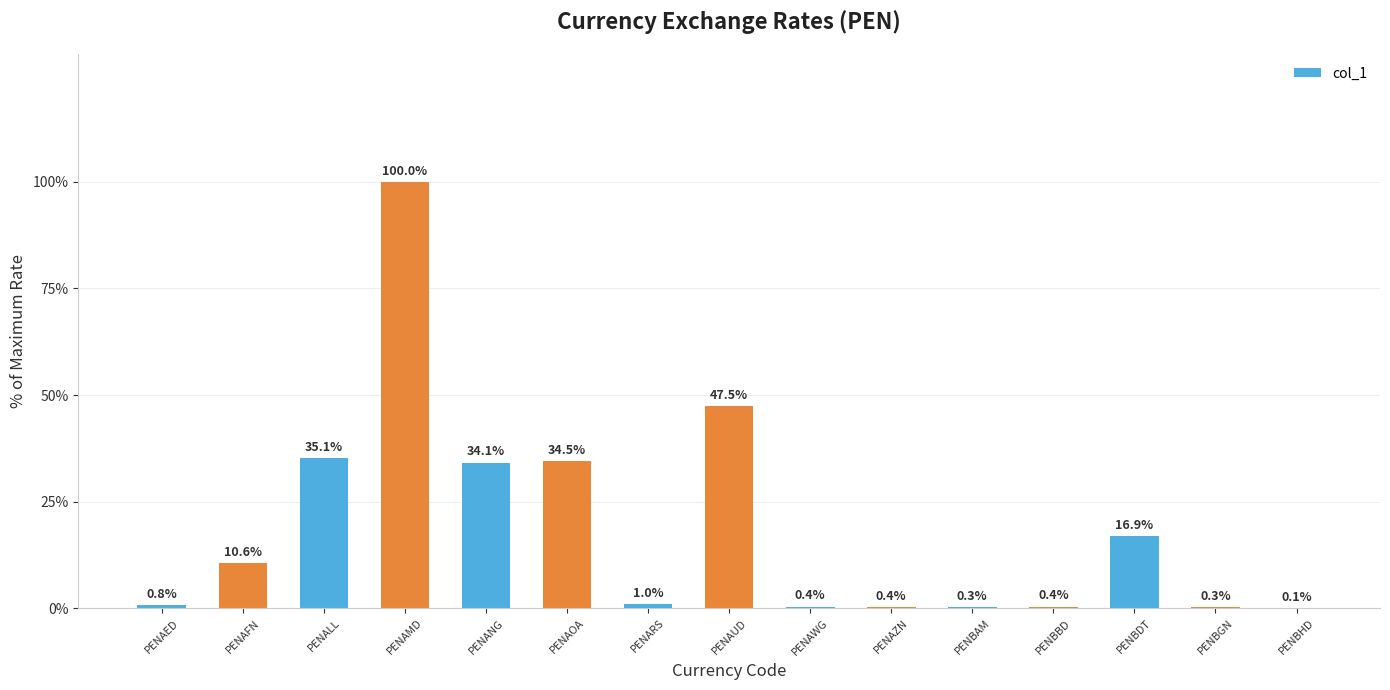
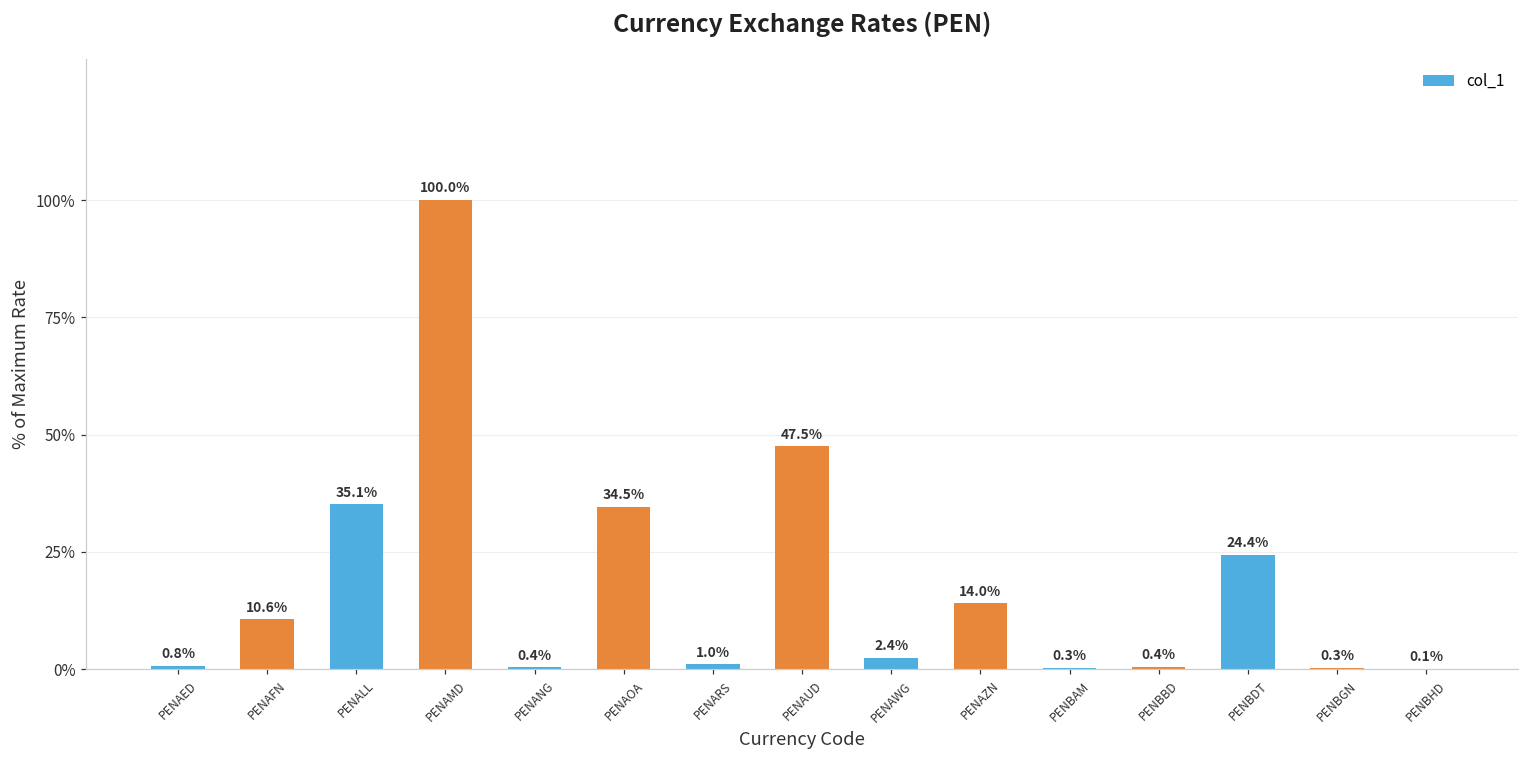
  {
    "PENAED": "0.8%",
    "PENAFN": "10.6%",
    "PENALL": "35.1%",
    "PENAMD": "100.0%",
-   "PENANG": "34.1%",
+   "PENANG": "0.4%",
    "PENAOA": "34.5%",
    "PENARS": "1.0%",
    "PENAUD": "47.5%",
-   "PENAWG": "0.4%",
-   "PENAZN": "0.4%",
+   "PENAWG": "2.4%",
+   "PENAZN": "14.0%",
    "PENBAM": "0.3%",
    "PENBBD": "0.4%",
-   "PENBDT": "16.9%",
+   "PENBDT": "24.4%",
    "PENBGN": "0.3%",
    "PENBHD": "0.1%"
  }
